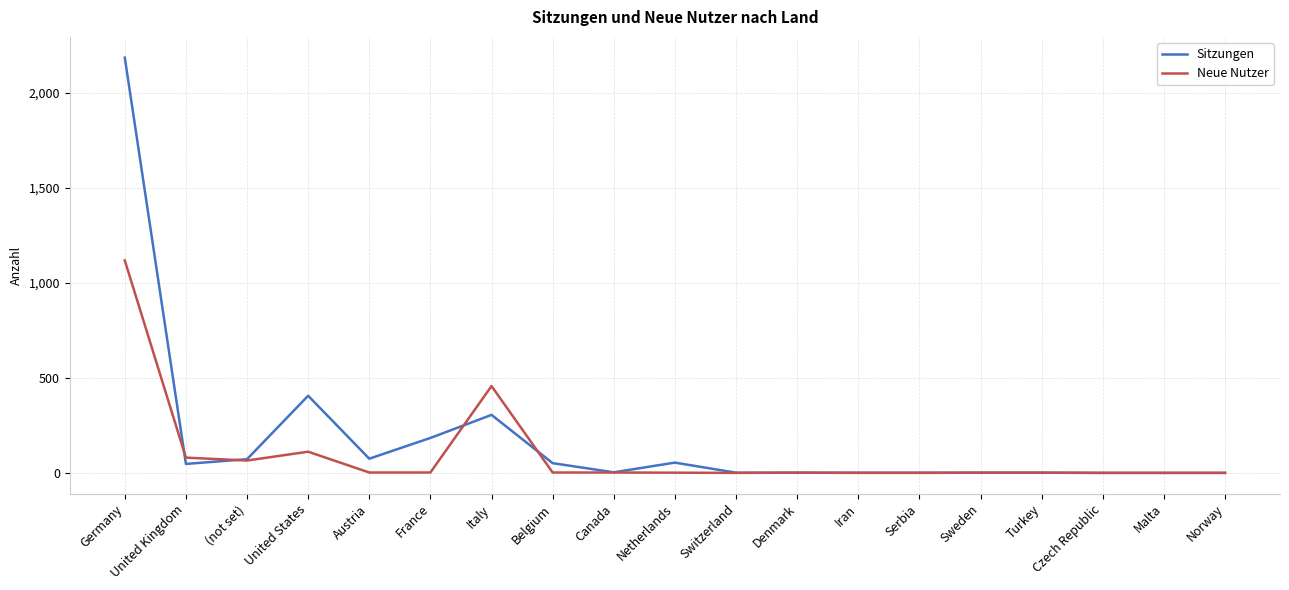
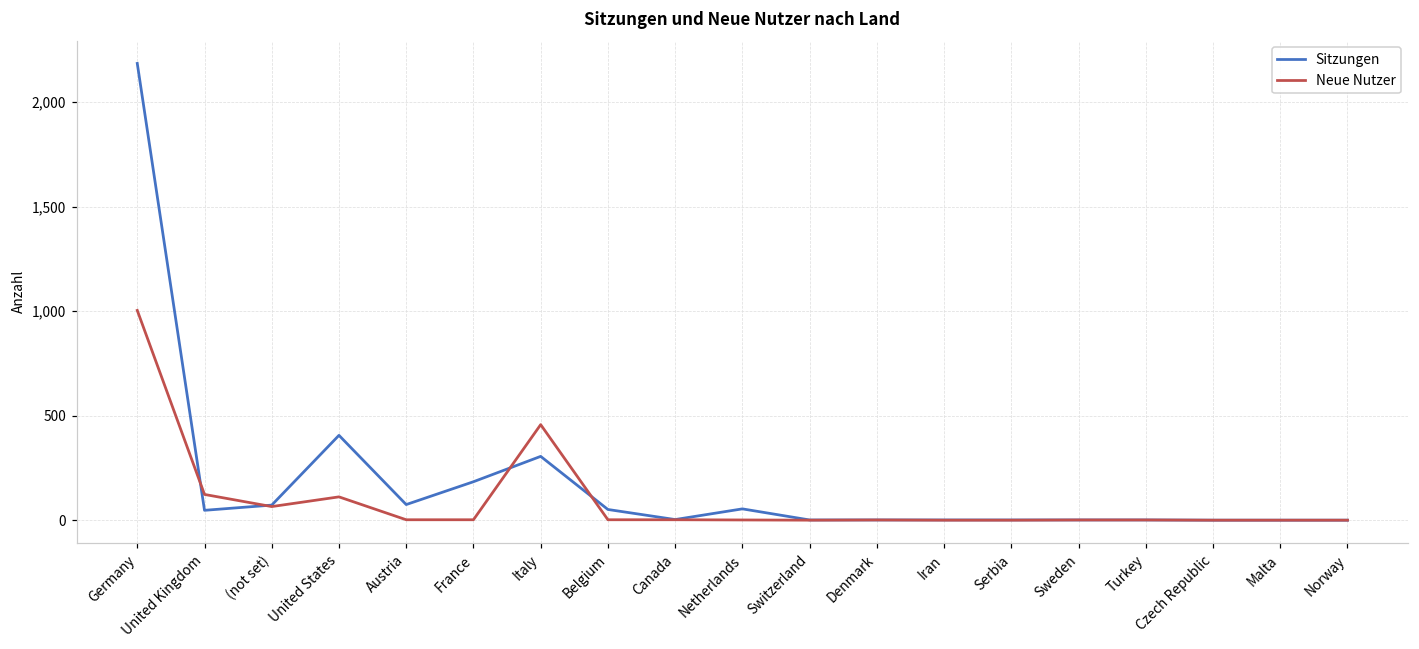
  {
    "Sitzungen": {
      "Germany": "2,180",
      "United Kingdom": "50",
      "United States": "410",
      "Austria": "80",
      "France": "180",
      "Italy": "310",
      "Belgium": "50",
      "Netherlands": "60"
    },
    "Neue Nutzer": {
-     "Germany": "1,120",
-     "United Kingdom": "80",
+     "Germany": "1,000",
+     "United Kingdom": "120",
      "United States": "110",
      "Austria": "0",
      "France": "0",
      "Italy": "460",
      "Belgium": "0",
      "Netherlands": "0"
    }
  }
